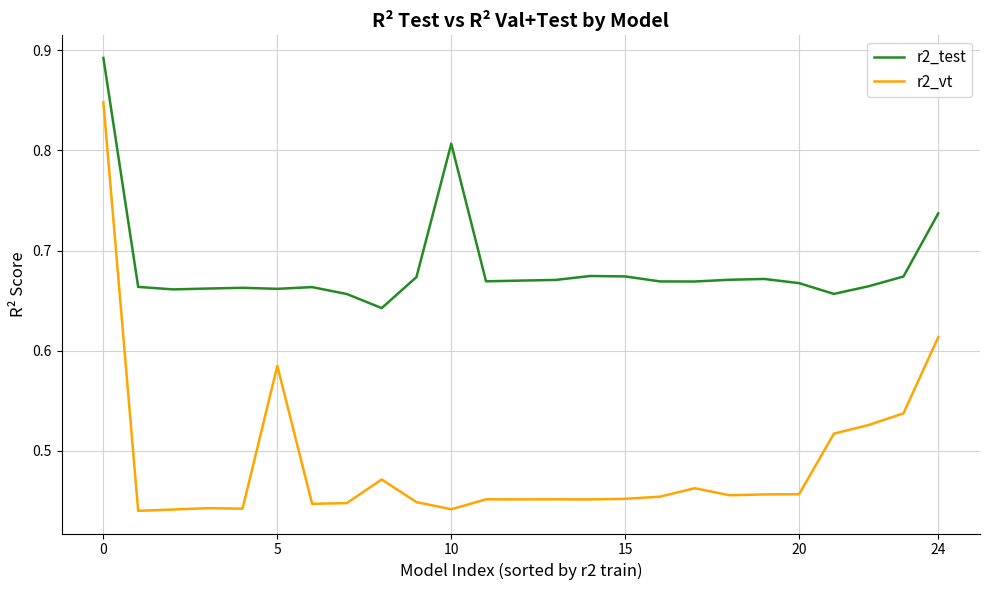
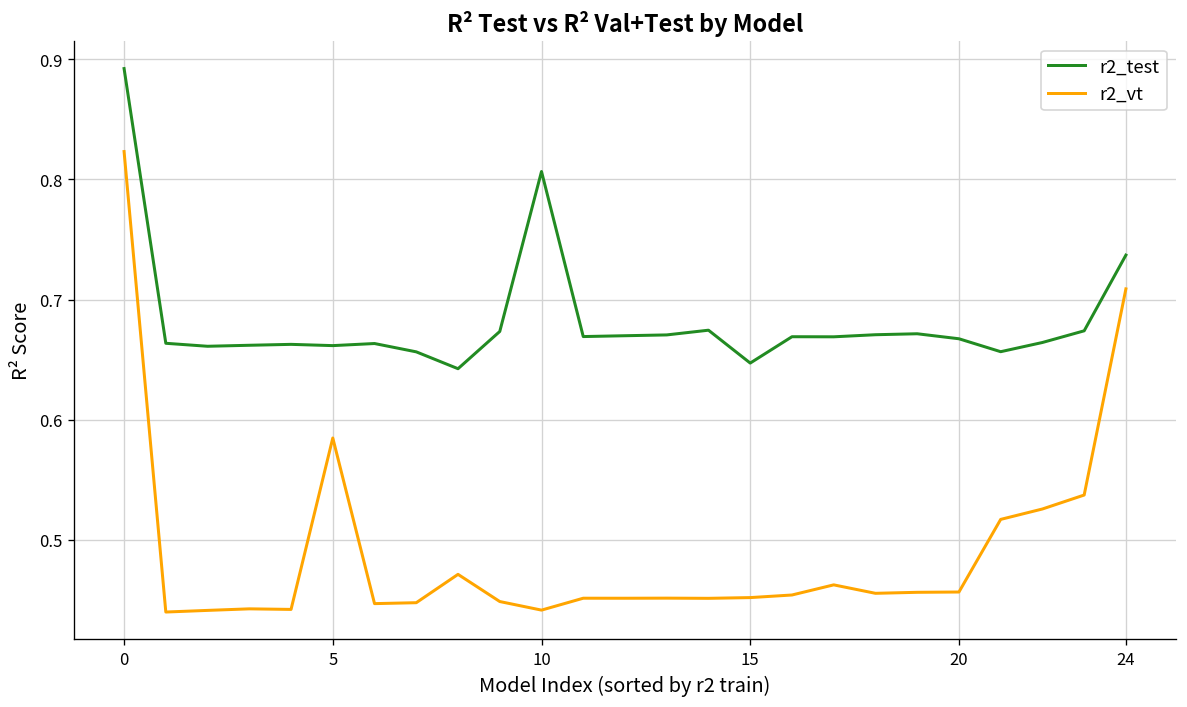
  {
    "r2_test": {
      "0": 0.892,
      "5": 0.662,
      "10": 0.807,
-     "15": 0.674,
+     "15": 0.647,
      "20": 0.667,
      "24": 0.737
    },
    "r2_vt": {
-     "0": 0.848,
+     "0": 0.823,
      "5": 0.585,
      "10": 0.442,
      "15": 0.452,
      "20": 0.457,
-     "24": 0.613
+     "24": 0.709
    }
  }
